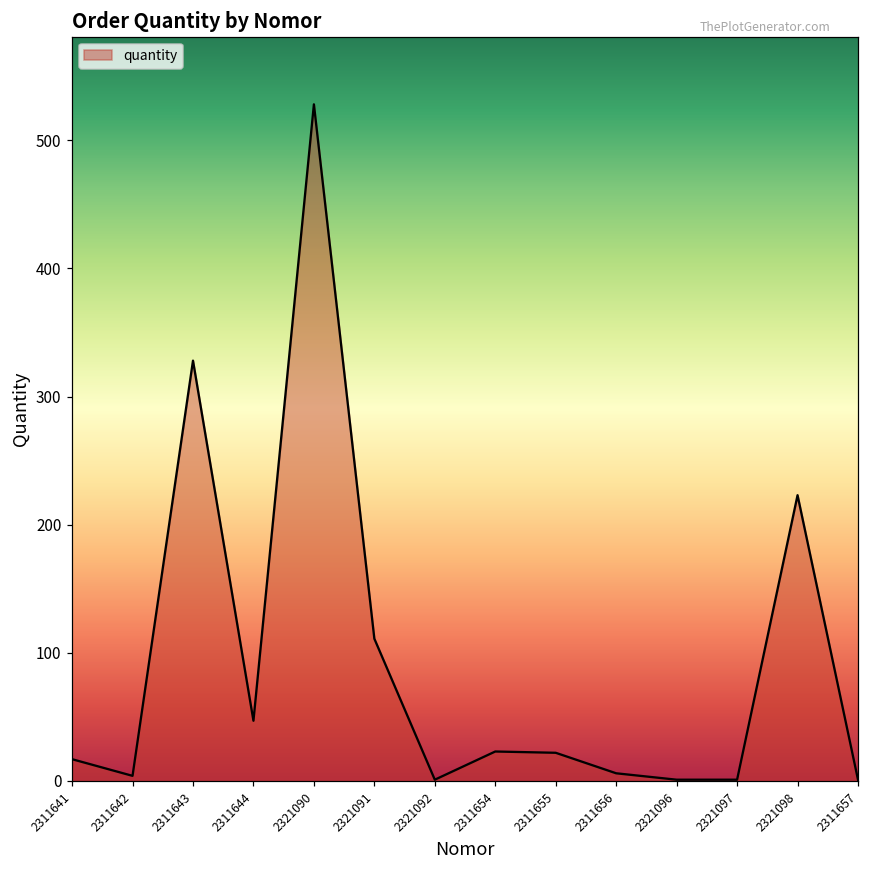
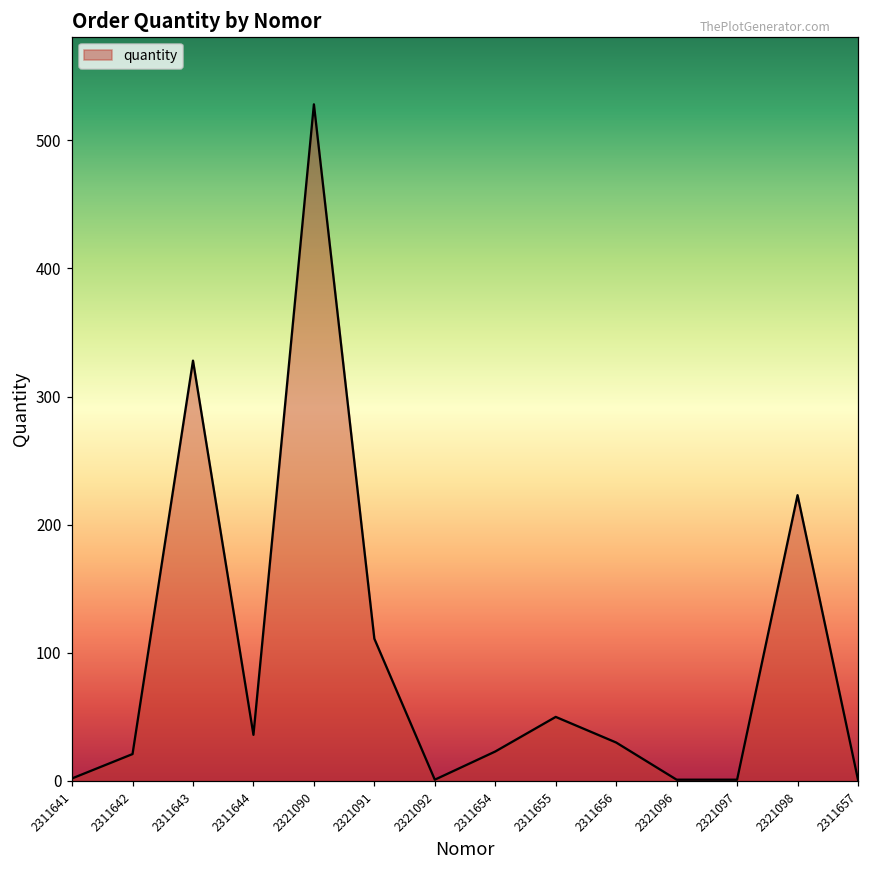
  {
-   "2311641": 17,
-   "2311642": 4,
+   "2311641": 2,
+   "2311642": 21,
    "2311643": 328,
-   "2311644": 47,
+   "2311644": 36,
    "2321090": 528,
    "2321091": 111,
    "2321092": 1,
    "2311654": 23,
-   "2311655": 22,
-   "2311656": 6,
+   "2311655": 50,
+   "2311656": 30,
    "2321096": 1,
    "2321097": 1,
    "2321098": 223,
    "2311657": 1
  }
